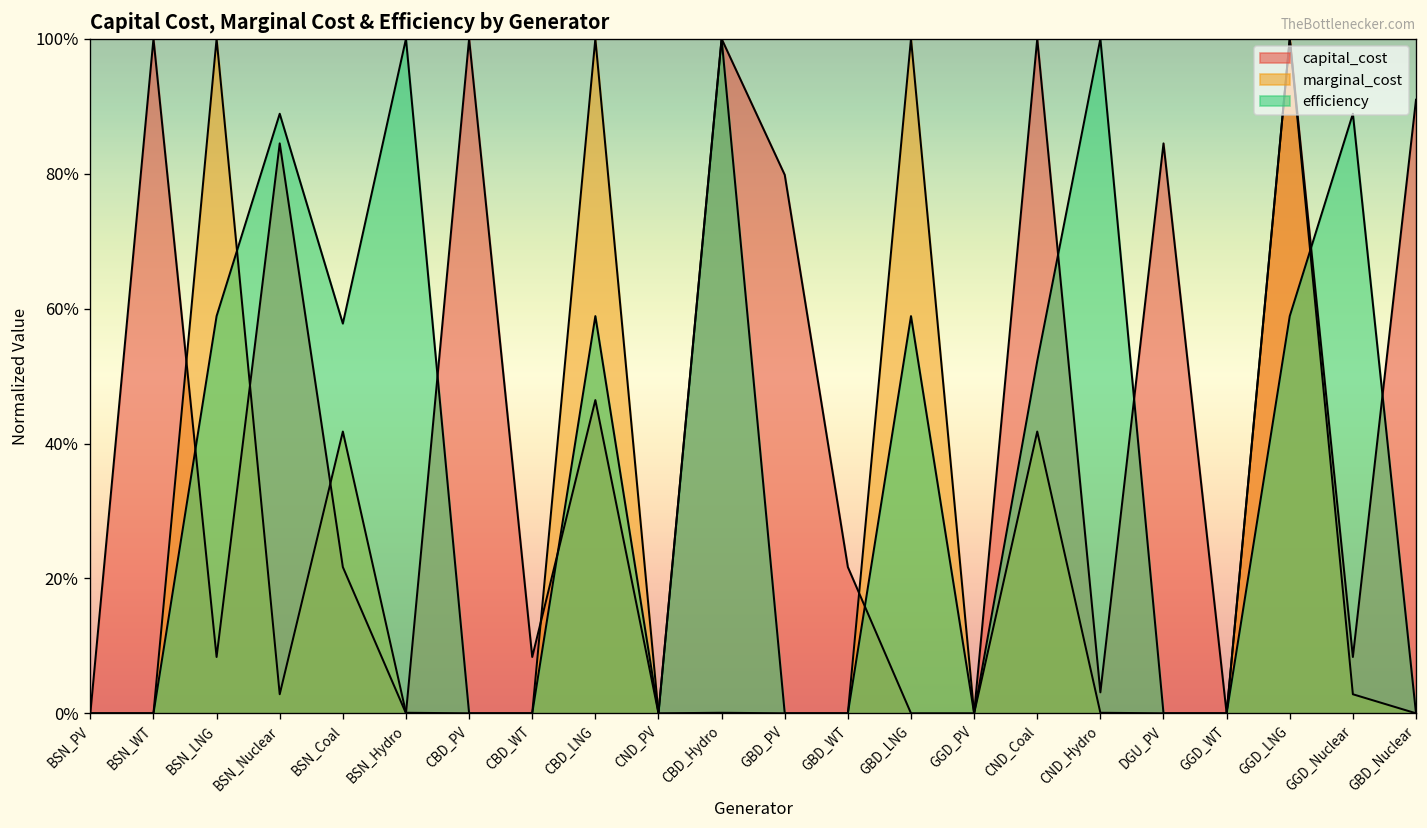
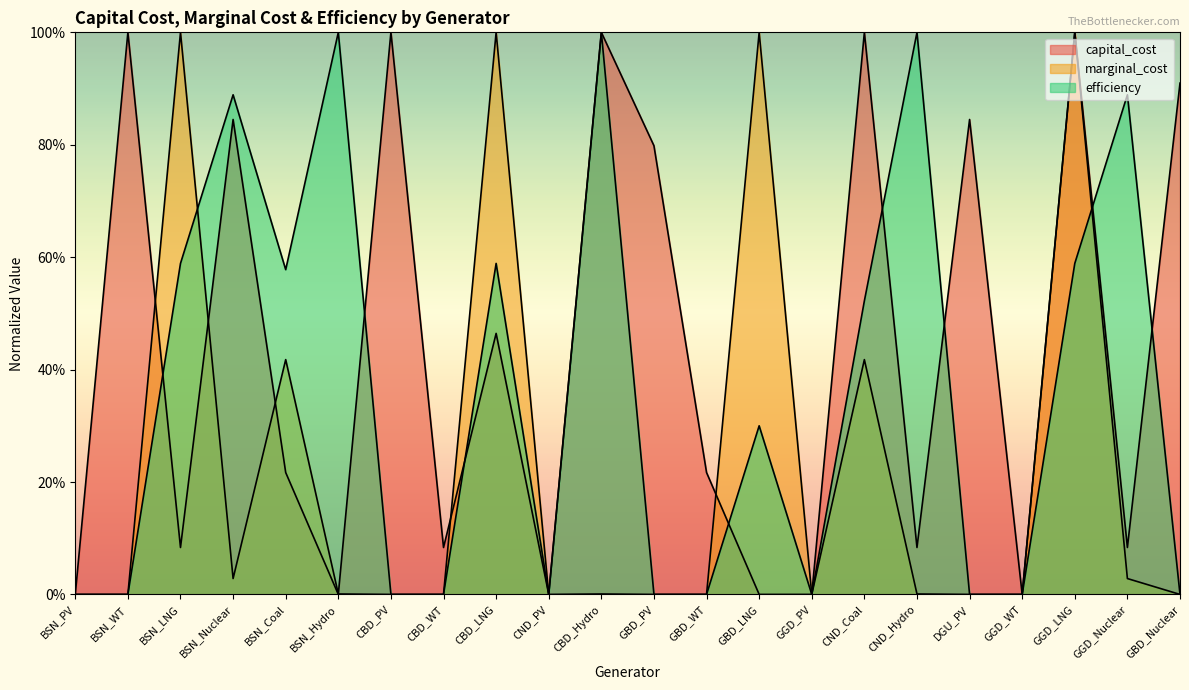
  {
    "capital_cost": {
      "BSN_WT": "100%",
      "BSN_LNG": "8%",
      "BSN_Nuclear": "84%",
      "BSN_Coal": "22%",
      "CBD_PV": "100%",
      "CBD_WT": "8%",
      "CBD_LNG": "46%",
      "GBD_PV": "80%",
      "GBD_WT": "22%",
      "GBD_LNG": "0%",
      "CND_Coal": "100%",
-     "CND_Hydro": "3%",
+     "CND_Hydro": "8%",
      "DGU_PV": "84%",
      "GGD_Nuclear": "8%",
      "GBD_Nuclear": "91%"
    },
    "marginal_cost": {
      "BSN_LNG": "100%",
      "BSN_Nuclear": "3%",
      "BSN_Coal": "42%",
      "CBD_LNG": "100%",
      "CBD_Hydro": "0%",
      "GBD_LNG": "100%",
      "CND_Coal": "42%",
      "CND_Hydro": "0%",
      "GGD_Nuclear": "3%"
    },
    "efficiency": {
      "BSN_LNG": "59%",
      "BSN_Nuclear": "89%",
      "BSN_Coal": "58%",
      "BSN_Hydro": "100%",
      "CBD_LNG": "59%",
-     "GBD_LNG": "59%",
+     "GBD_LNG": "30%",
      "CND_Coal": "52%",
      "CND_Hydro": "100%",
      "GGD_LNG": "59%"
    }
  }
